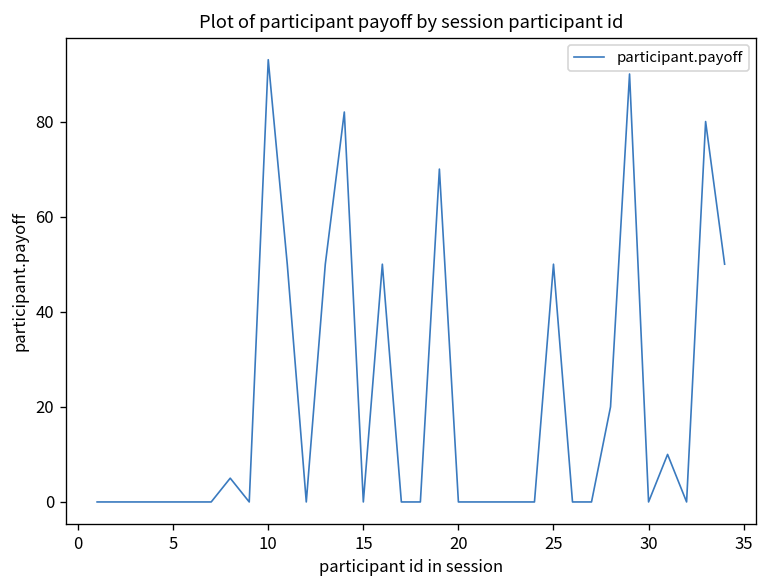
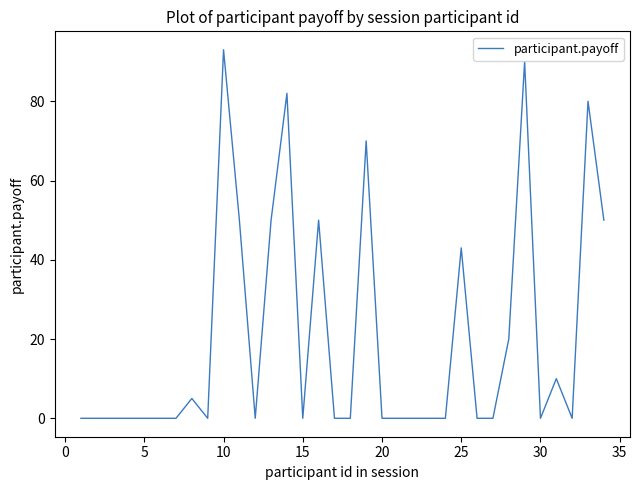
  {
    "5": 0,
    "10": 93,
    "15": 0,
    "20": 0,
-   "25": 50,
+   "25": 43,
    "30": 0
  }
